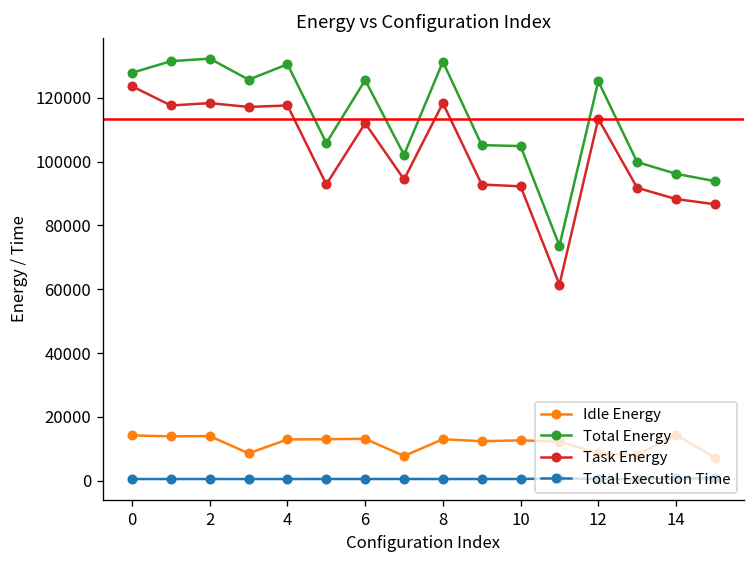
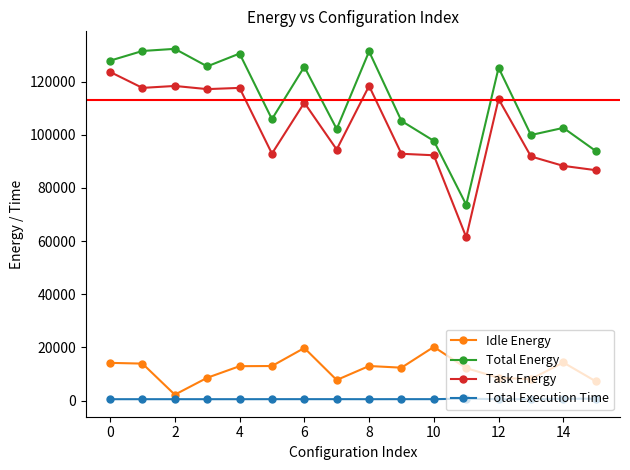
  {
    "Idle Energy": {
      "0": 14000,
-     "2": 14000,
+     "2": 2000,
      "4": 13000,
-     "6": 13000,
+     "6": 20000,
      "8": 13000,
-     "10": 13000
+     "10": 20000
    },
    "Total Energy": {
      "0": 128000,
      "2": 132000,
      "4": 131000,
      "6": 126000,
      "8": 131000,
-     "10": 105000,
+     "10": 98000,
      "12": 125000,
-     "14": 96000
+     "14": 103000
    },
    "Task Energy": {
      "0": 124000,
      "2": 118000,
      "4": 118000,
      "6": 112000,
      "8": 118000,
      "10": 92000,
      "12": 113000,
      "14": 88000
    },
    "Total Execution Time": {
      "0": 0,
      "2": 0,
      "4": 0,
      "6": 1000,
      "8": 0,
      "10": 1000
    }
  }
